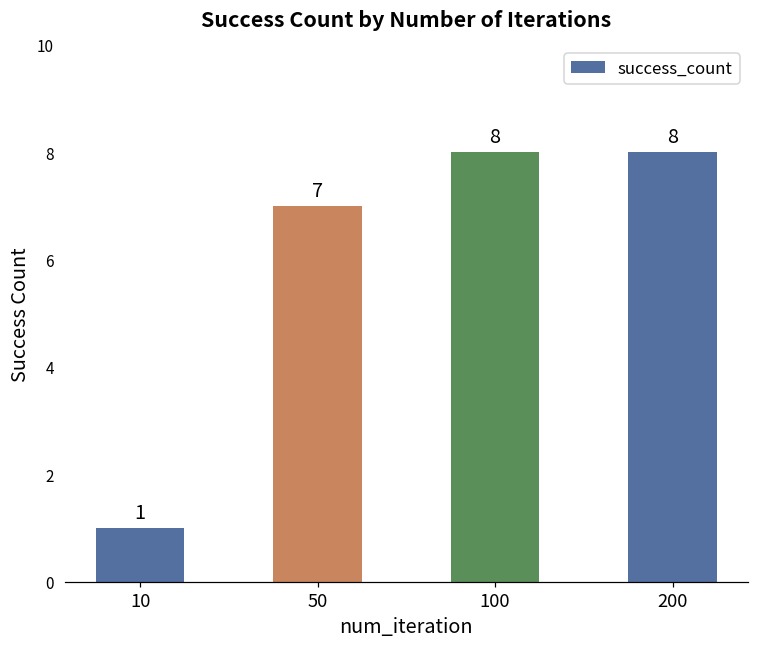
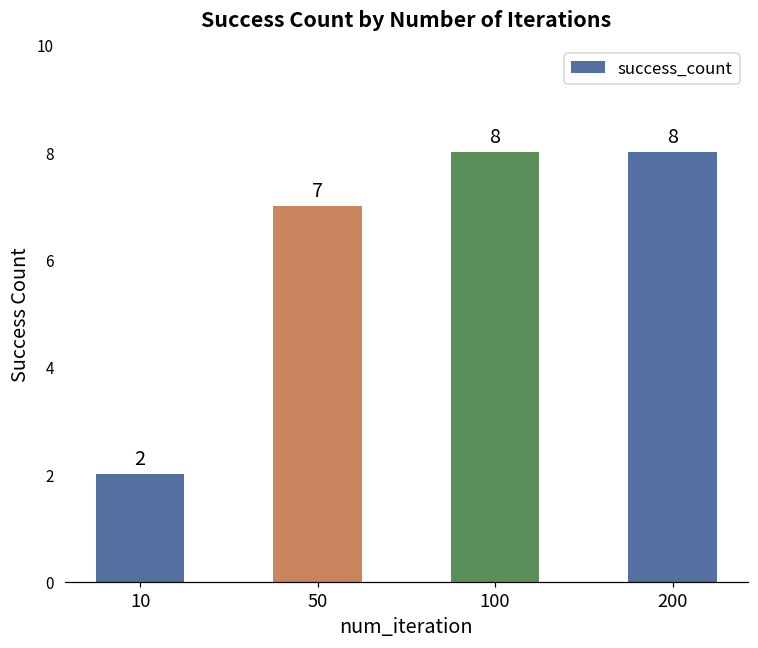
  {
-   "10": 1,
+   "10": 2,
    "50": 7,
    "100": 8,
    "200": 8
  }
